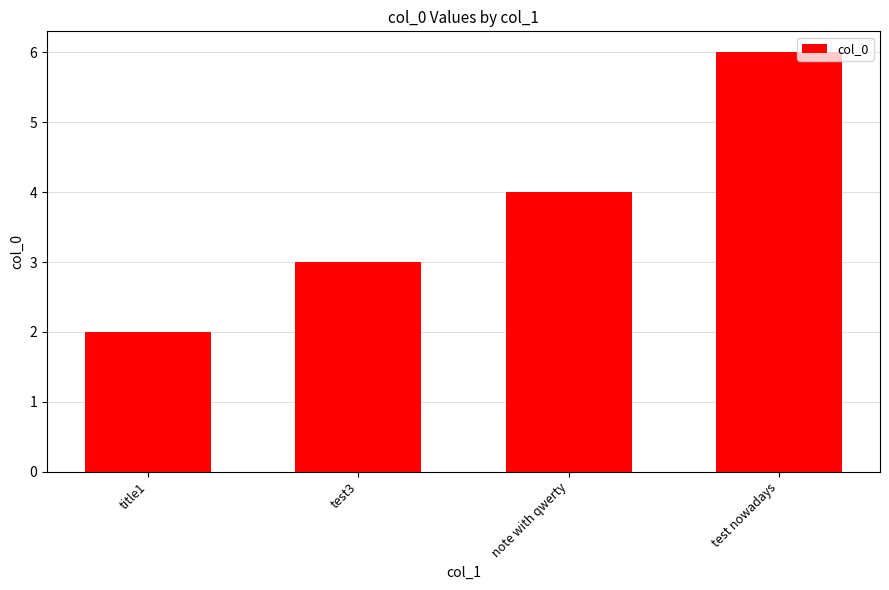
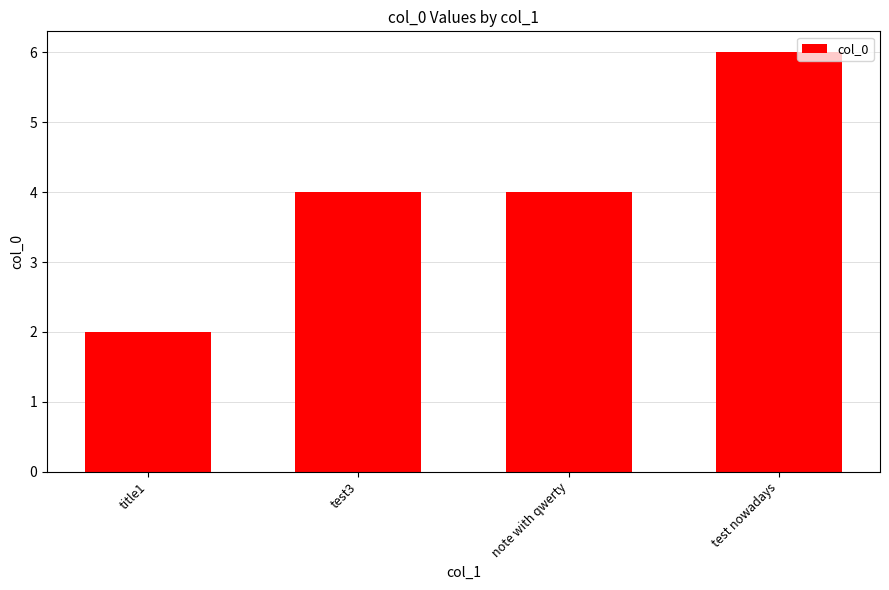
  {
    "title1": 2,
-   "test3": 3,
+   "test3": 4,
    "note with qwerty": 4,
    "test nowadays": 6
  }
